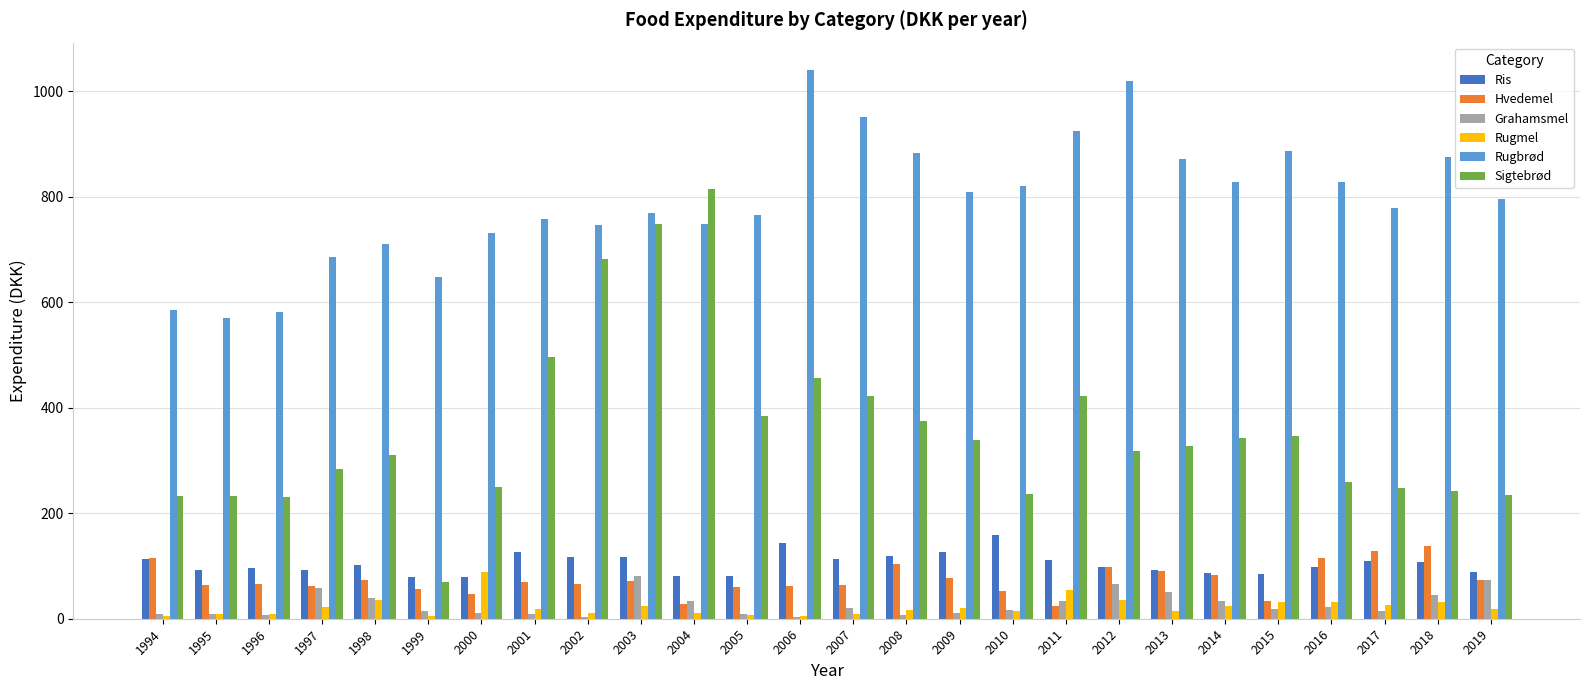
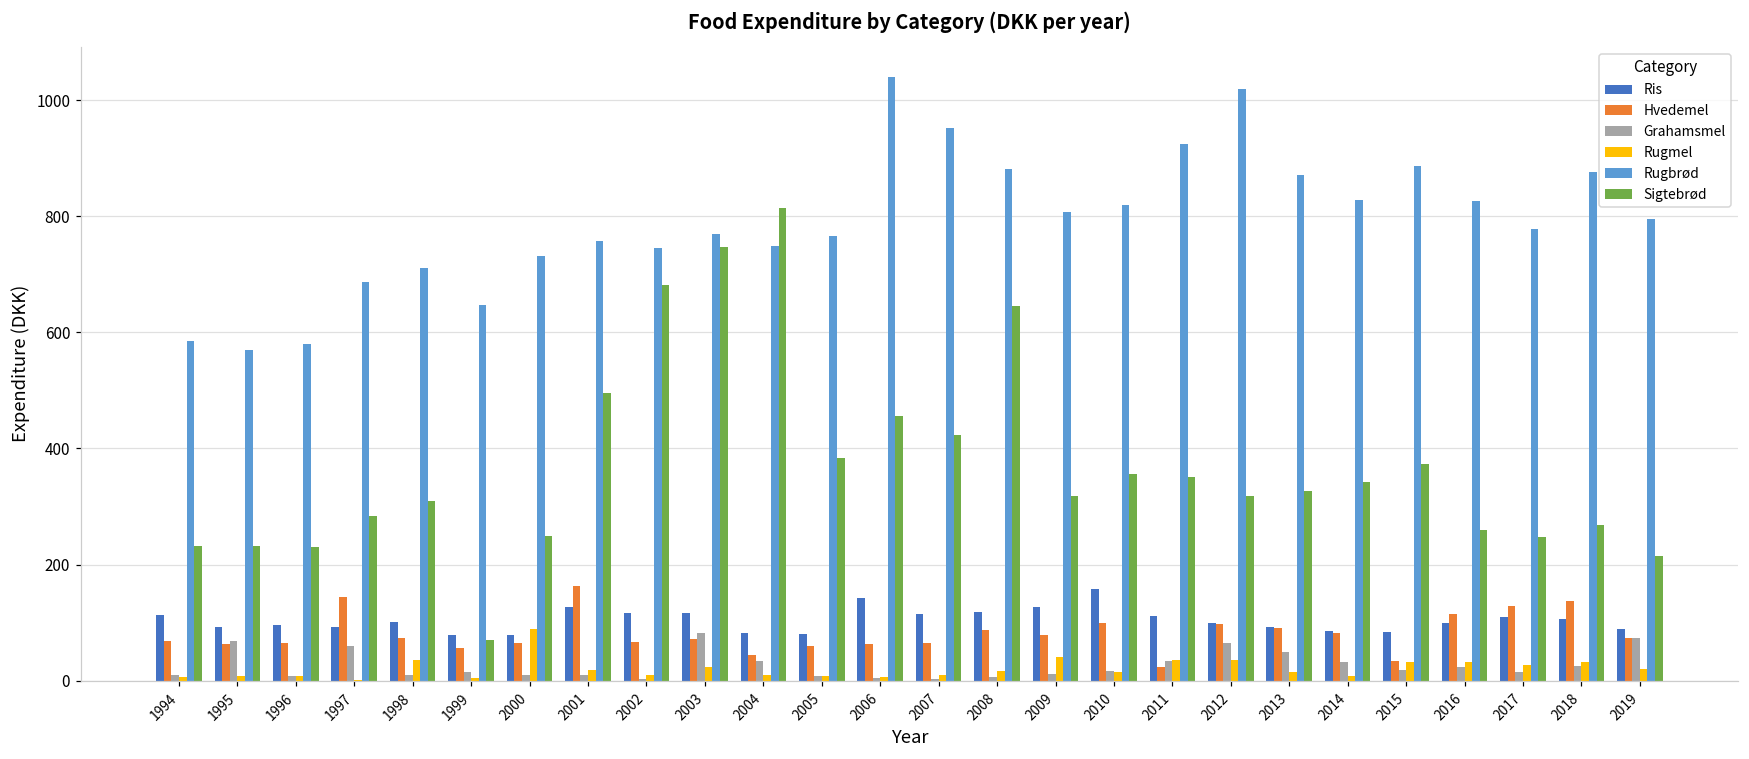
  {
    "Hvedemel": {
-     "1994": 110,
+     "1994": 70,
      "1995": 60,
      "1996": 70,
-     "1997": 60,
+     "1997": 140,
      "1998": 70,
      "1999": 60,
-     "2000": 50,
-     "2001": 70,
+     "2000": 60,
+     "2001": 160,
      "2002": 70,
      "2003": 70,
-     "2004": 30,
+     "2004": 40,
      "2005": 60,
      "2006": 60,
      "2007": 60,
-     "2008": 100,
+     "2008": 90,
      "2009": 80,
-     "2010": 50,
+     "2010": 100,
      "2011": 20,
      "2012": 100,
      "2013": 90,
      "2014": 80,
      "2015": 30,
      "2016": 120,
      "2017": 130,
      "2018": 140,
      "2019": 70
    },
    "Grahamsmel": {
      "1994": 10,
-     "1995": 10,
+     "1995": 70,
      "1996": 10,
      "1997": 60,
-     "1998": 40,
+     "1998": 10,
      "1999": 20,
      "2000": 10,
      "2001": 10,
      "2003": 80,
      "2004": 30,
      "2005": 10,
-     "2007": 20,
+     "2007": 0,
      "2008": 10,
      "2009": 10,
      "2010": 20,
      "2011": 30,
      "2012": 70,
      "2013": 50,
      "2014": 30,
      "2015": 20,
      "2016": 20,
      "2017": 20,
-     "2018": 50,
+     "2018": 30,
      "2019": 70
    },
    "Rugmel": {
      "1994": 10,
      "1995": 10,
      "1996": 10,
-     "1997": 20,
+     "1997": 0,
      "1998": 40,
      "2000": 90,
      "2001": 20,
      "2002": 10,
      "2003": 20,
      "2004": 10,
      "2005": 10,
      "2006": 10,
      "2007": 10,
      "2008": 20,
-     "2009": 20,
+     "2009": 40,
      "2010": 20,
-     "2011": 50,
+     "2011": 30,
      "2012": 40,
      "2013": 10,
-     "2014": 20,
+     "2014": 10,
      "2015": 30,
      "2016": 30,
      "2017": 30,
      "2018": 30,
      "2019": 20
    },
    "Sigtebrød": {
      "1994": 230,
      "1995": 230,
      "1996": 230,
      "1997": 280,
      "1998": 310,
      "1999": 70,
      "2000": 250,
      "2001": 500,
      "2002": 680,
      "2003": 750,
      "2004": 810,
      "2005": 380,
      "2006": 460,
      "2007": 420,
-     "2008": 370,
-     "2009": 340,
-     "2010": 240,
-     "2011": 420,
+     "2008": 650,
+     "2009": 320,
+     "2010": 360,
+     "2011": 350,
      "2012": 320,
      "2013": 330,
      "2014": 340,
-     "2015": 350,
+     "2015": 370,
      "2016": 260,
      "2017": 250,
-     "2018": 240,
-     "2019": 230
+     "2018": 270,
+     "2019": 210
    }
  }
